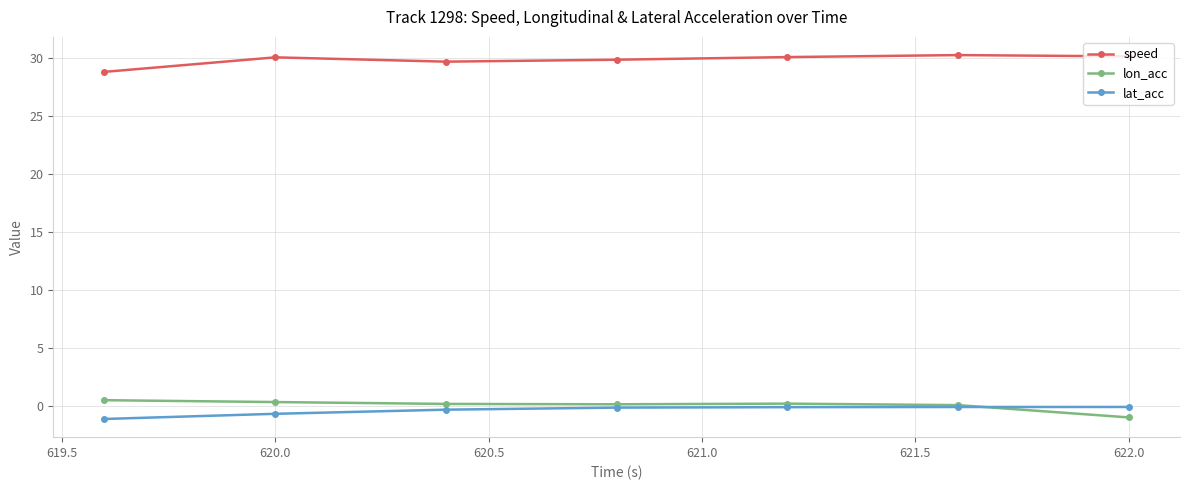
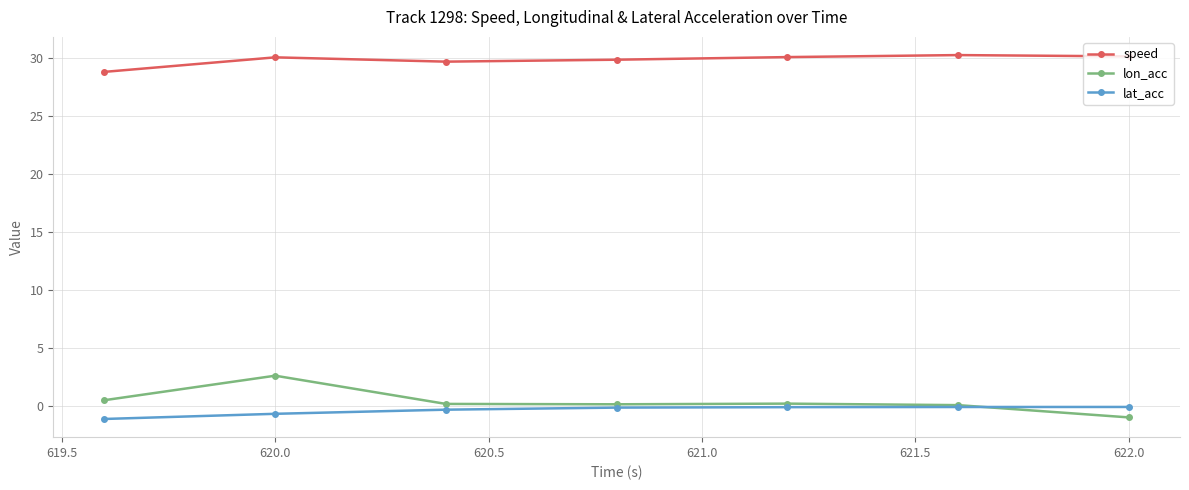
  {
    "speed": {
      "620.0": 30.0
    },
    "lon_acc": {
-     "620.0": 0.3,
+     "620.0": 2.6,
      "622.0": -1.0
    },
    "lat_acc": {
      "620.0": -0.7,
      "622.0": -0.1
    }
  }
